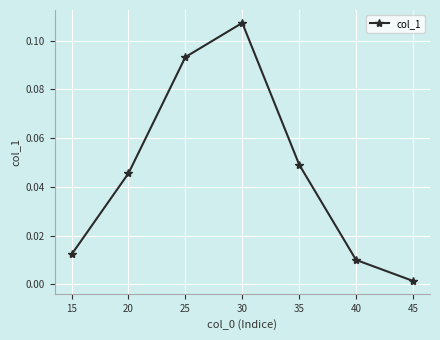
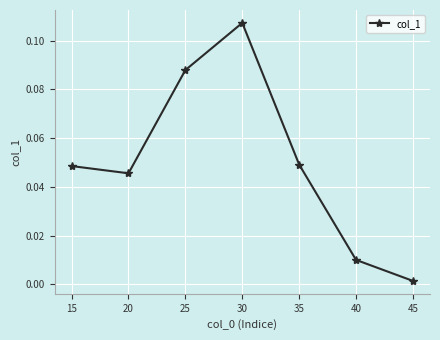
  {
-   "15": 0.012,
+   "15": 0.049,
    "20": 0.046,
-   "25": 0.093,
+   "25": 0.088,
    "30": 0.107,
    "35": 0.049,
    "40": 0.010,
    "45": 0.001
  }
